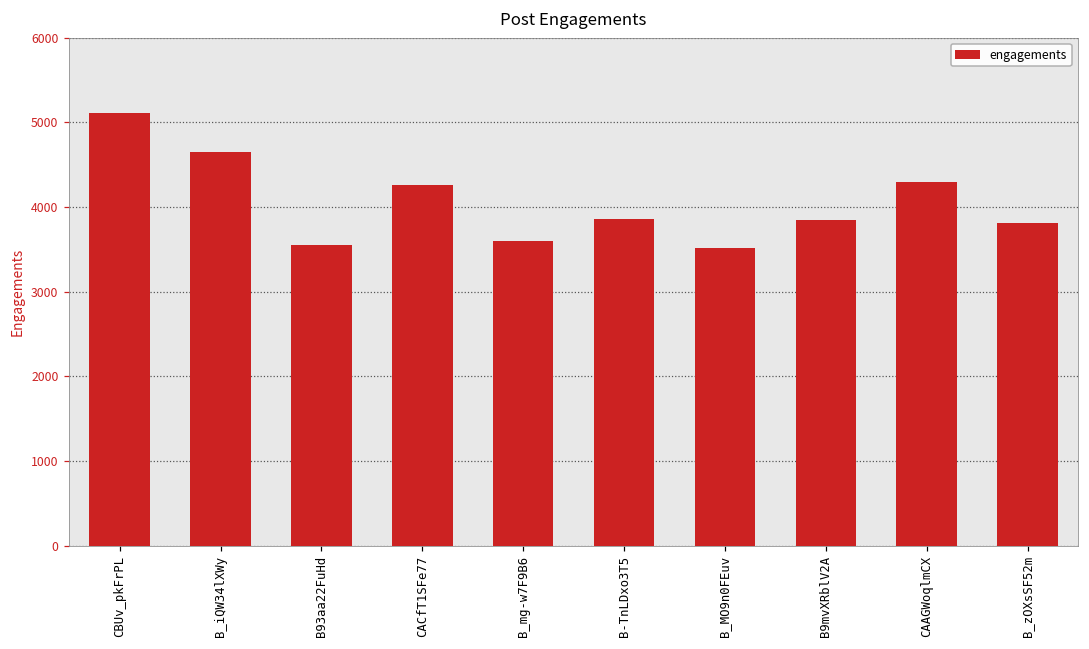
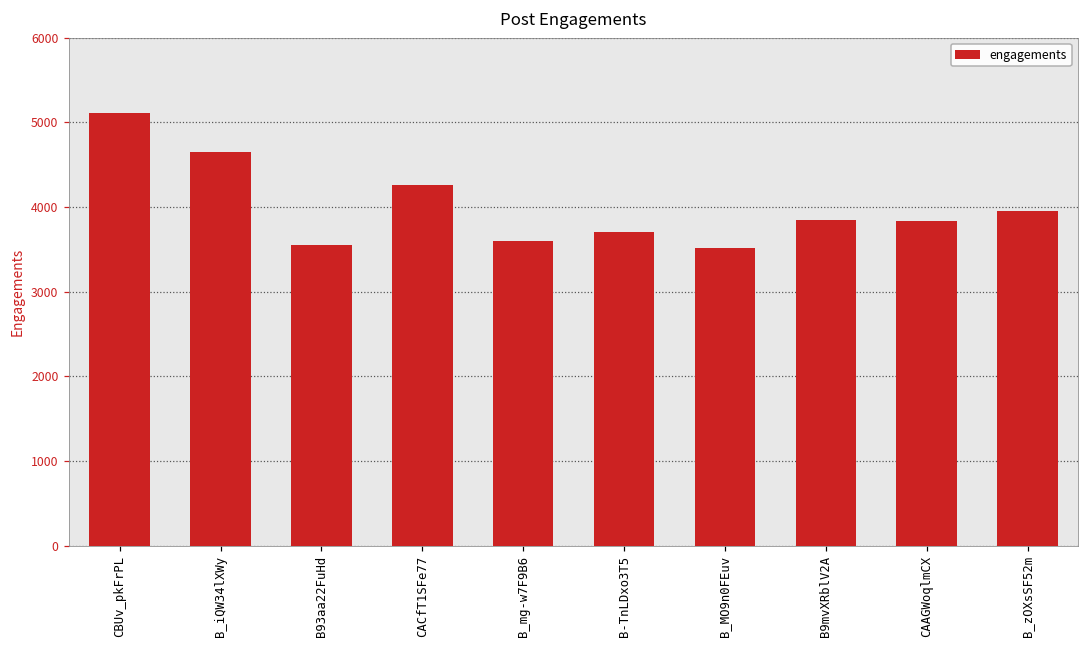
  {
    "CBUv_pkFrPL": 5100,
    "B_iQW34lXWy": 4600,
    "B93aa22FuHd": 3500,
    "CACfT1SFe77": 4300,
    "B_mg-w7F9B6": 3600,
-   "B-TnLDxo3T5": 3900,
+   "B-TnLDxo3T5": 3700,
    "B_MO9n0FEuv": 3500,
    "B9mvXRblV2A": 3900,
-   "CAAGWoqlmCX": 4300,
-   "B_zOXsSF52m": 3800
+   "CAAGWoqlmCX": 3800,
+   "B_zOXsSF52m": 4000
  }
